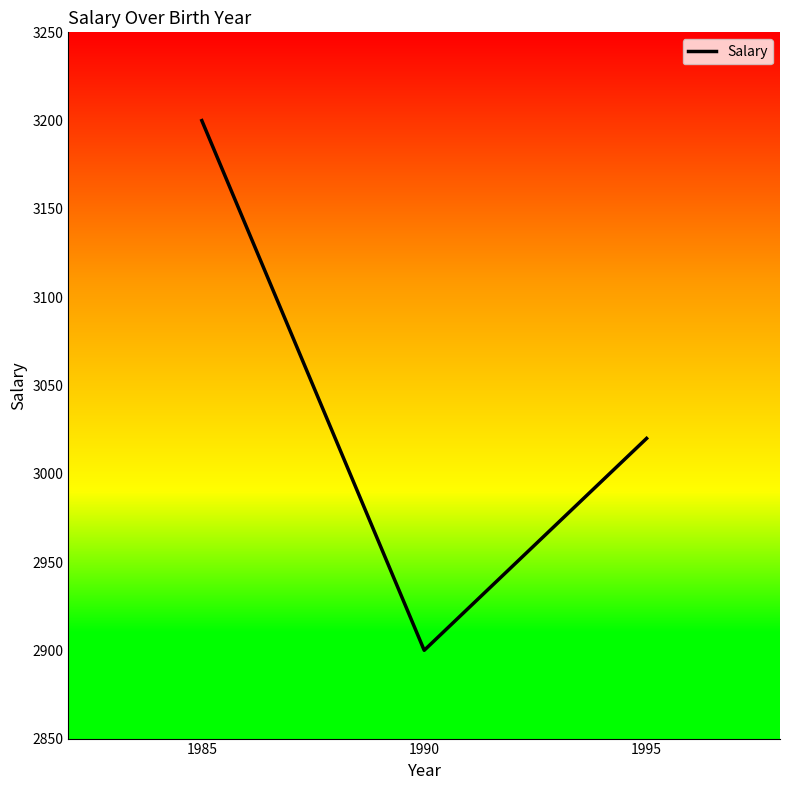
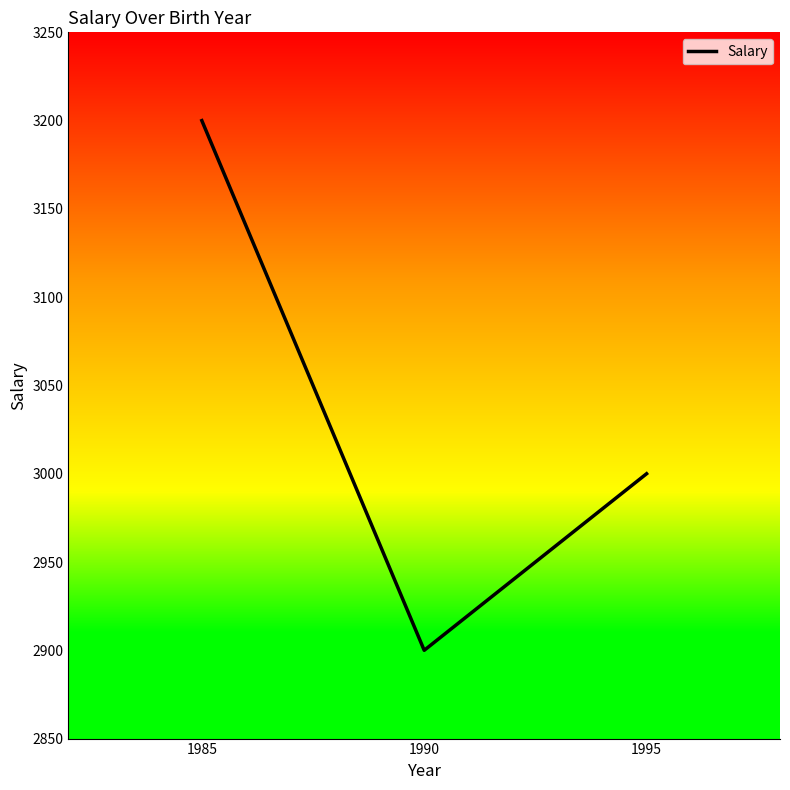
  {
    "1985": 3200,
    "1990": 2900,
-   "1995": 3020
+   "1995": 3000
  }
